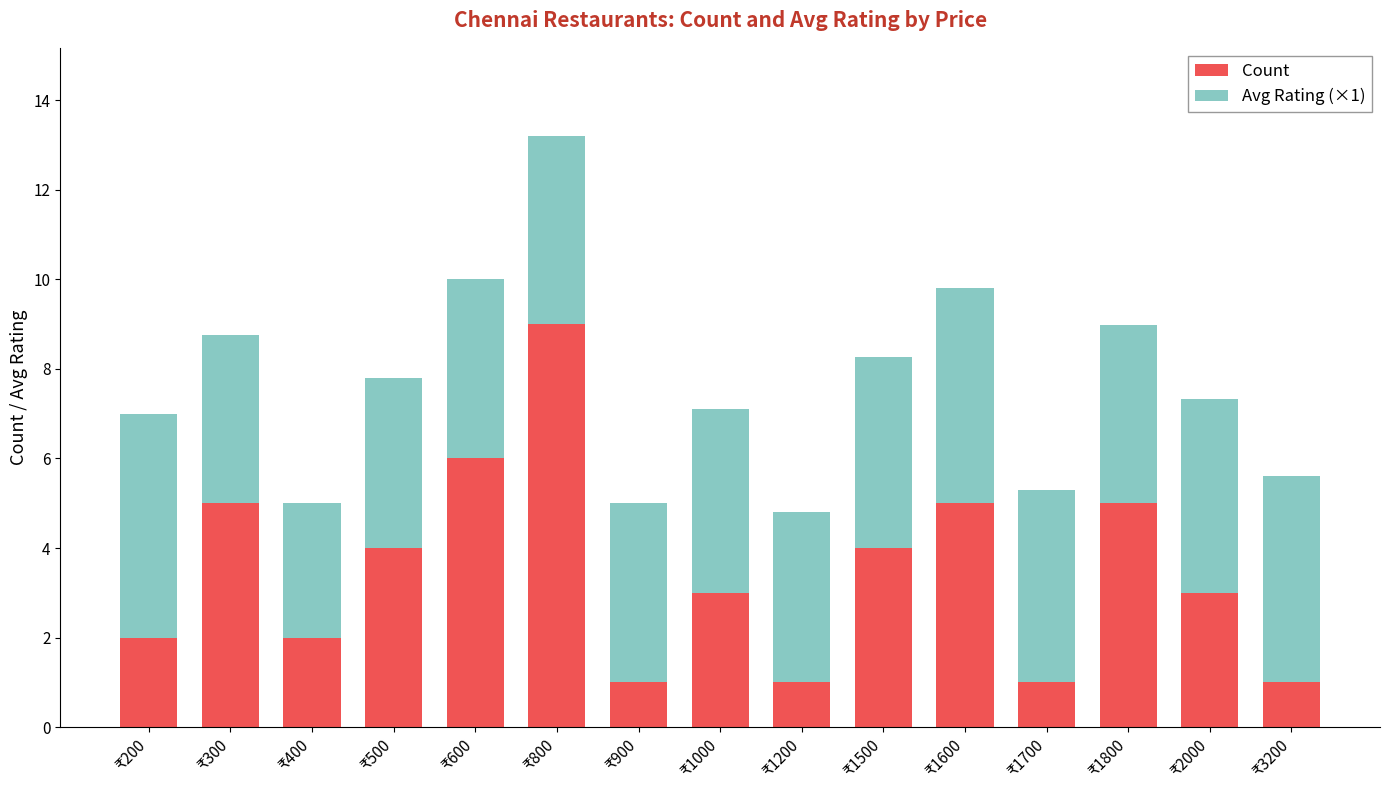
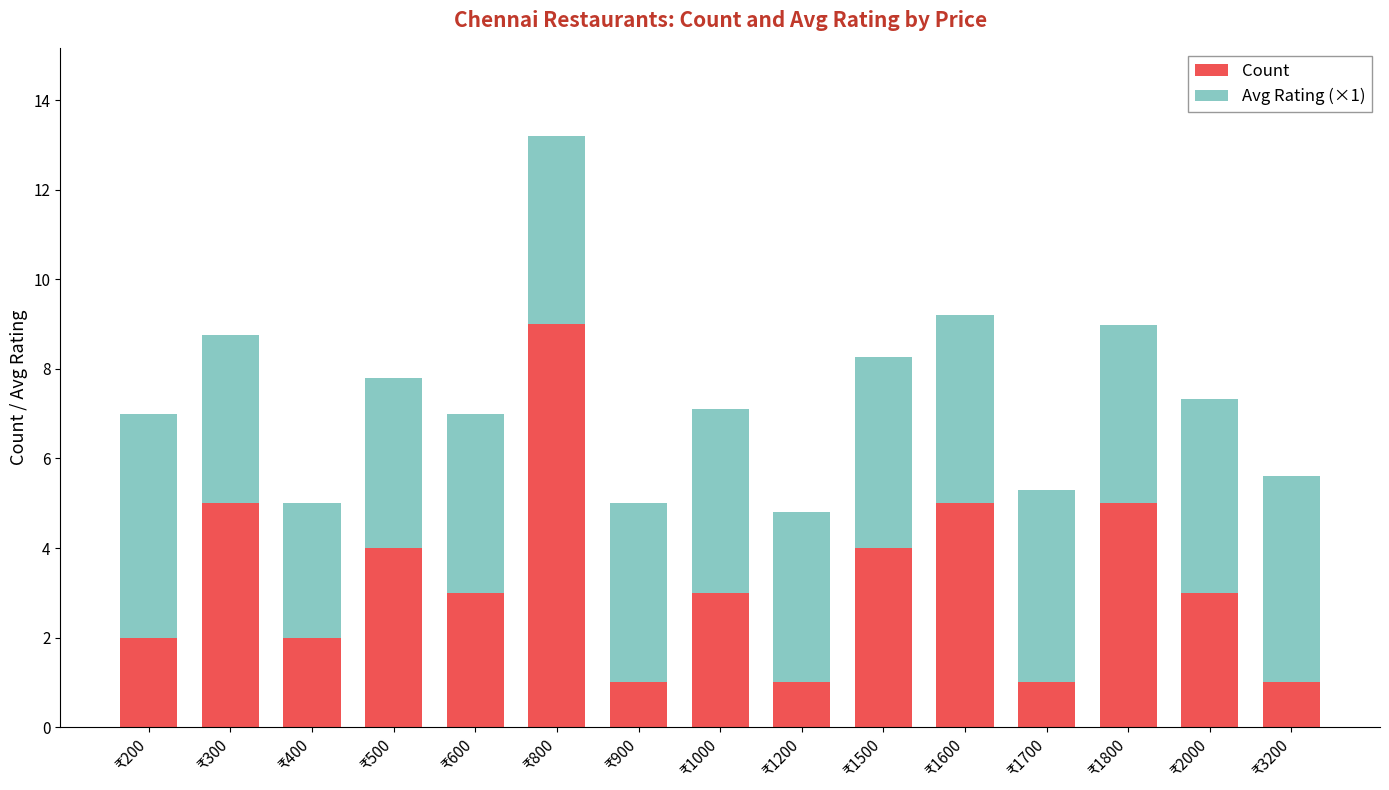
  {
    "Count": {
      "₹200": 2,
      "₹300": 5,
      "₹400": 2,
      "₹500": 4,
-     "₹600": 6,
+     "₹600": 3,
      "₹800": 9,
      "₹900": 1,
      "₹1000": 3,
      "₹1200": 1,
      "₹1500": 4,
      "₹1600": 5,
      "₹1700": 1,
      "₹1800": 5,
      "₹2000": 3,
      "₹3200": 1
    },
    "Avg Rating (×1)": {
      "₹200": 5.0,
      "₹300": 3.8,
      "₹400": 3.0,
      "₹500": 3.8,
      "₹600": 4.0,
      "₹800": 4.2,
      "₹900": 4.0,
      "₹1000": 4.1,
      "₹1200": 3.8,
      "₹1500": 4.3,
-     "₹1600": 4.8,
+     "₹1600": 4.2,
      "₹1700": 4.3,
      "₹1800": 4.0,
      "₹2000": 4.3,
      "₹3200": 4.6
    }
  }
